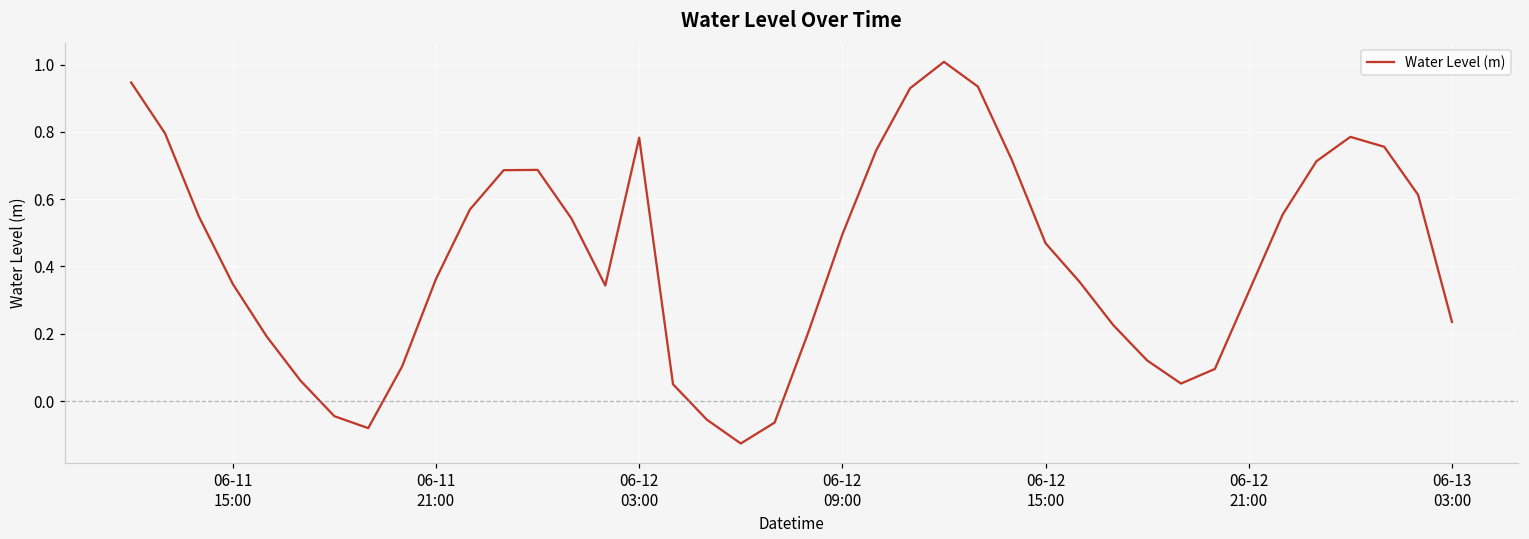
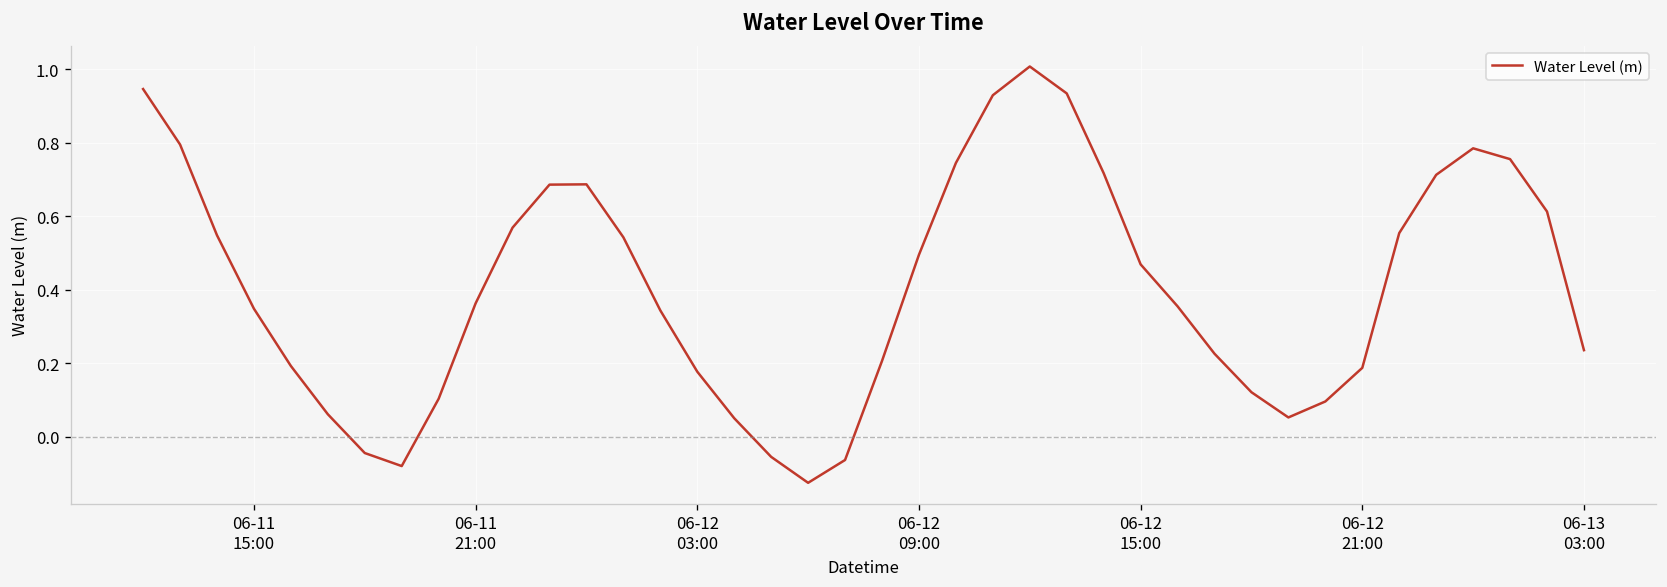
  {
    "06-11 15:00": 0.35,
    "06-11 21:00": 0.36,
-   "06-12 03:00": 0.78,
+   "06-12 03:00": 0.18,
    "06-12 09:00": 0.50,
    "06-12 15:00": 0.47,
-   "06-12 21:00": 0.32,
+   "06-12 21:00": 0.19,
    "06-13 03:00": 0.24
  }
